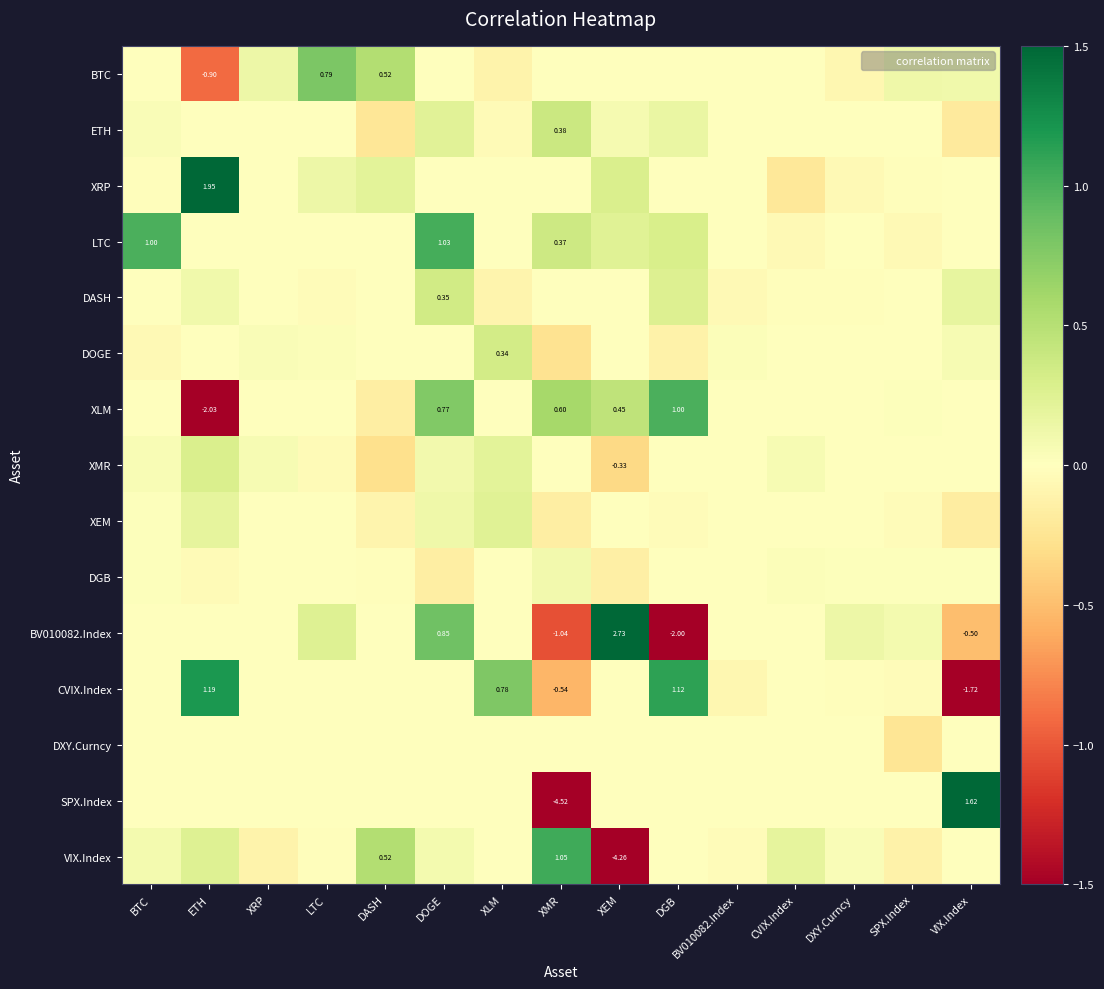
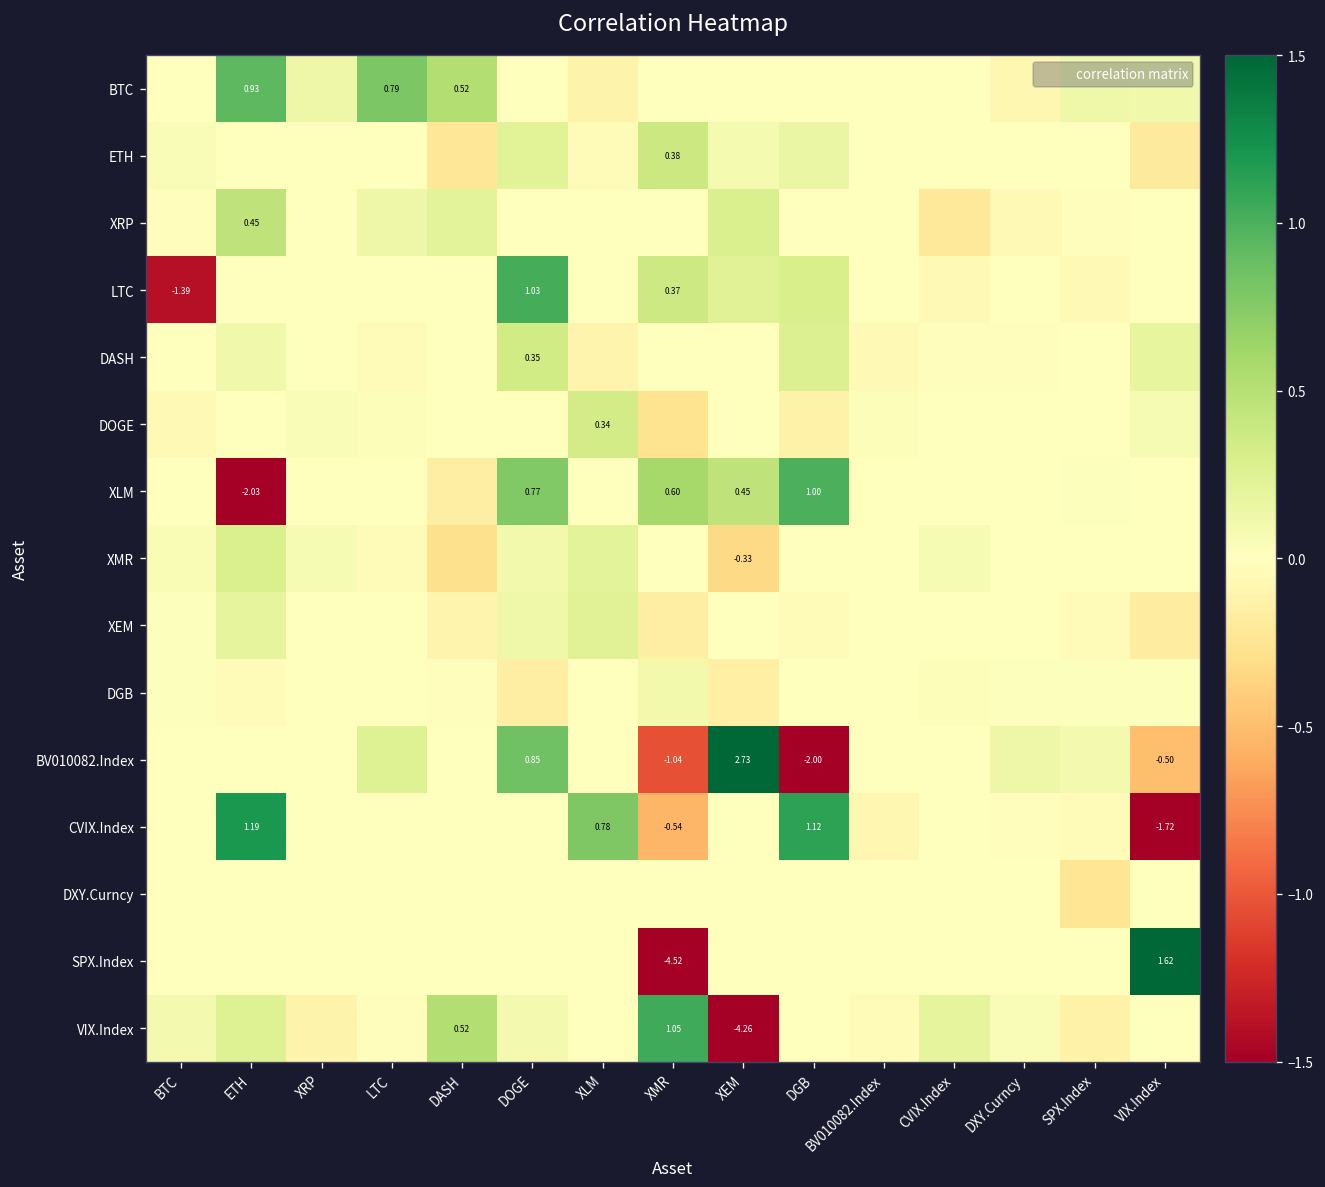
  {
    "BTC": {
-     "ETH": -0.90,
+     "ETH": 0.93,
      "LTC": 0.79,
      "DASH": 0.52
    },
    "ETH": {
      "XMR": 0.38
    },
    "XRP": {
-     "ETH": 1.95
+     "ETH": 0.45
    },
    "LTC": {
-     "BTC": 1.00,
+     "BTC": -1.39,
      "DOGE": 1.03,
      "XMR": 0.37
    },
    "DASH": {
      "DOGE": 0.35
    },
    "DOGE": {
      "XLM": 0.34
    },
    "XLM": {
      "ETH": -2.03,
      "DOGE": 0.77,
      "XMR": 0.60,
      "XEM": 0.45,
      "DGB": 1.00
    },
    "XMR": {
      "XEM": -0.33
    },
    "BV010082.Index": {
      "DOGE": 0.85,
      "XMR": -1.04,
      "XEM": 2.73,
      "DGB": -2.00,
      "VIX.Index": -0.50
    },
    "CVIX.Index": {
      "ETH": 1.19,
      "XLM": 0.78,
      "XMR": -0.54,
      "DGB": 1.12,
      "VIX.Index": -1.72
    },
    "SPX.Index": {
      "XMR": -4.52,
      "VIX.Index": 1.62
    },
    "VIX.Index": {
      "DASH": 0.52,
      "XMR": 1.05,
      "XEM": -4.26
    }
  }
